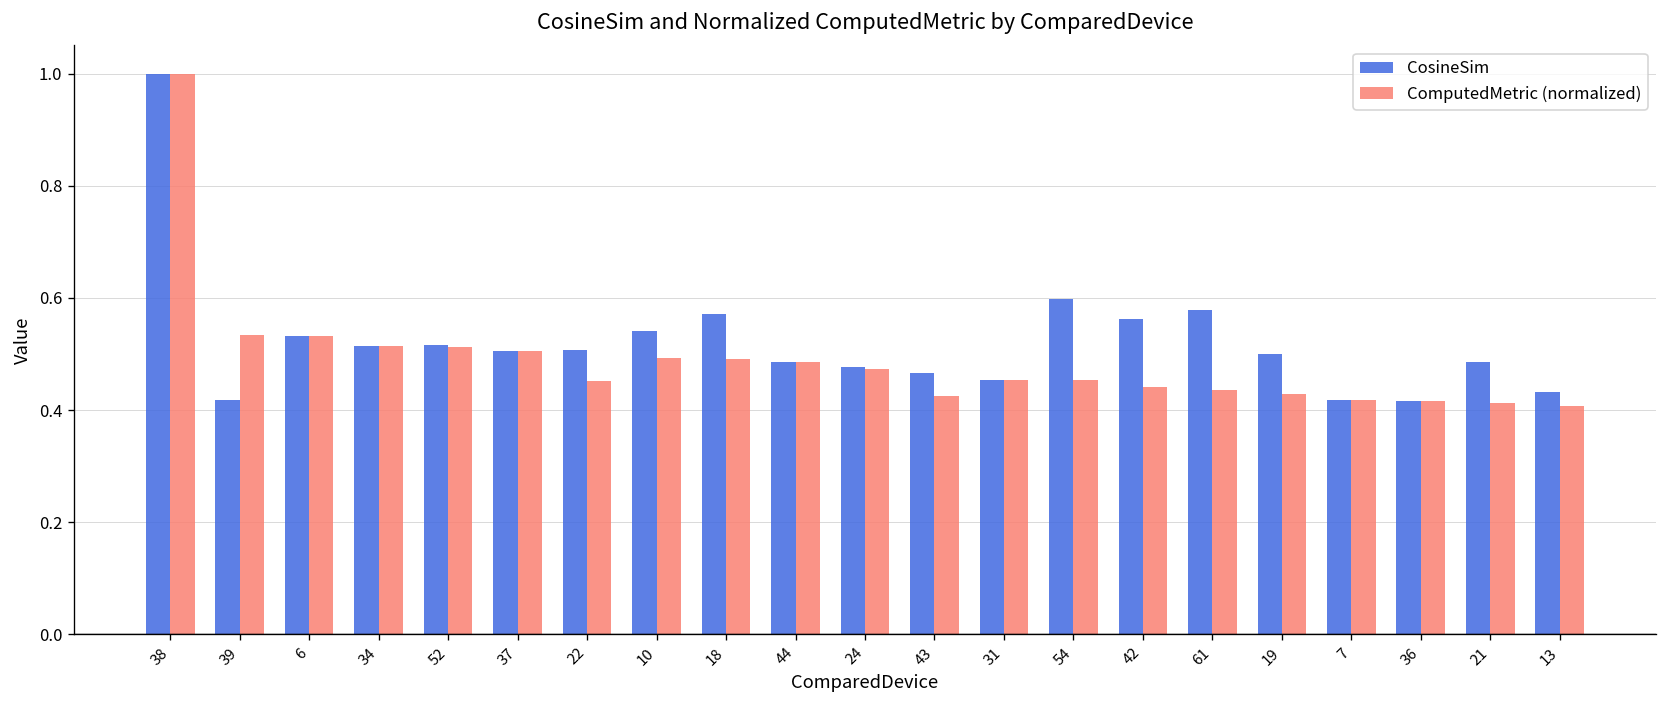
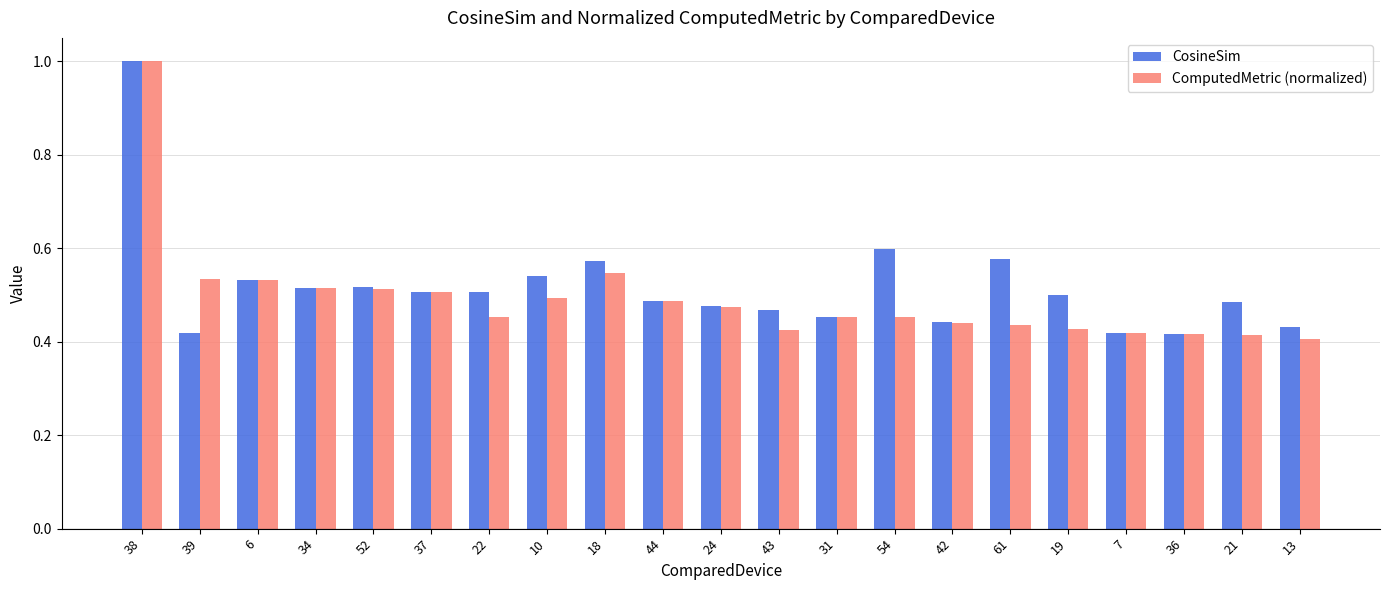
  {
    "CosineSim": {
      "38": 1.00,
      "39": 0.42,
      "6": 0.53,
      "34": 0.52,
      "52": 0.52,
      "37": 0.51,
      "22": 0.51,
      "10": 0.54,
      "18": 0.57,
      "44": 0.49,
      "24": 0.48,
      "43": 0.47,
      "31": 0.45,
      "54": 0.60,
-     "42": 0.56,
+     "42": 0.44,
      "61": 0.58,
      "19": 0.50,
      "7": 0.42,
      "36": 0.42,
      "21": 0.49,
      "13": 0.43
    },
    "ComputedMetric (normalized)": {
      "38": 1.00,
      "39": 0.53,
      "6": 0.53,
      "34": 0.51,
      "52": 0.51,
      "37": 0.51,
      "22": 0.45,
      "10": 0.49,
-     "18": 0.49,
+     "18": 0.55,
      "44": 0.49,
      "24": 0.47,
      "43": 0.43,
      "31": 0.45,
      "54": 0.45,
      "42": 0.44,
      "61": 0.43,
      "19": 0.43,
      "7": 0.42,
      "36": 0.42,
      "21": 0.41,
      "13": 0.41
    }
  }
